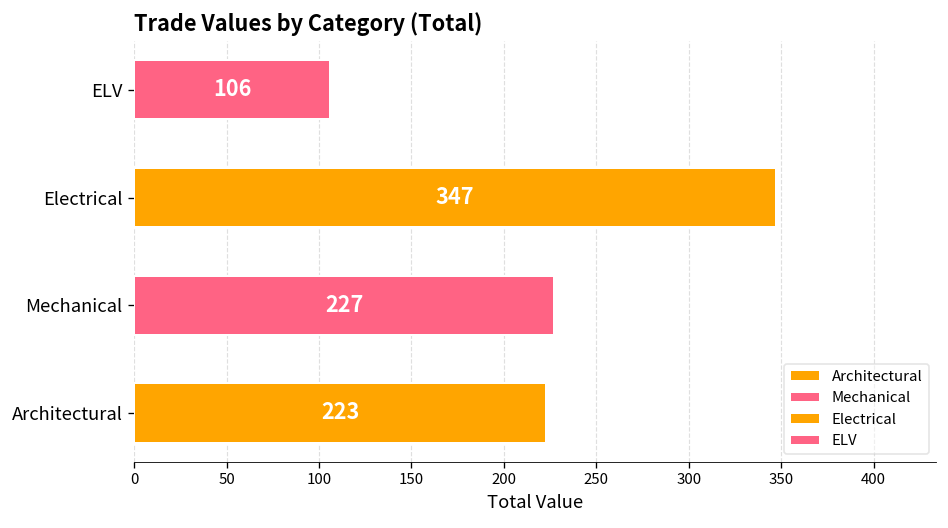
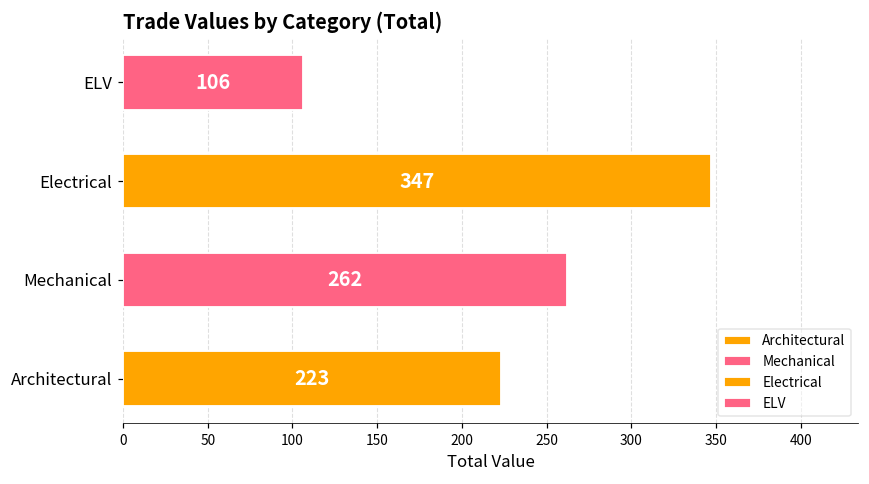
  {
    "ELV": 106,
    "Electrical": 347,
-   "Mechanical": 227,
+   "Mechanical": 262,
    "Architectural": 223
  }
